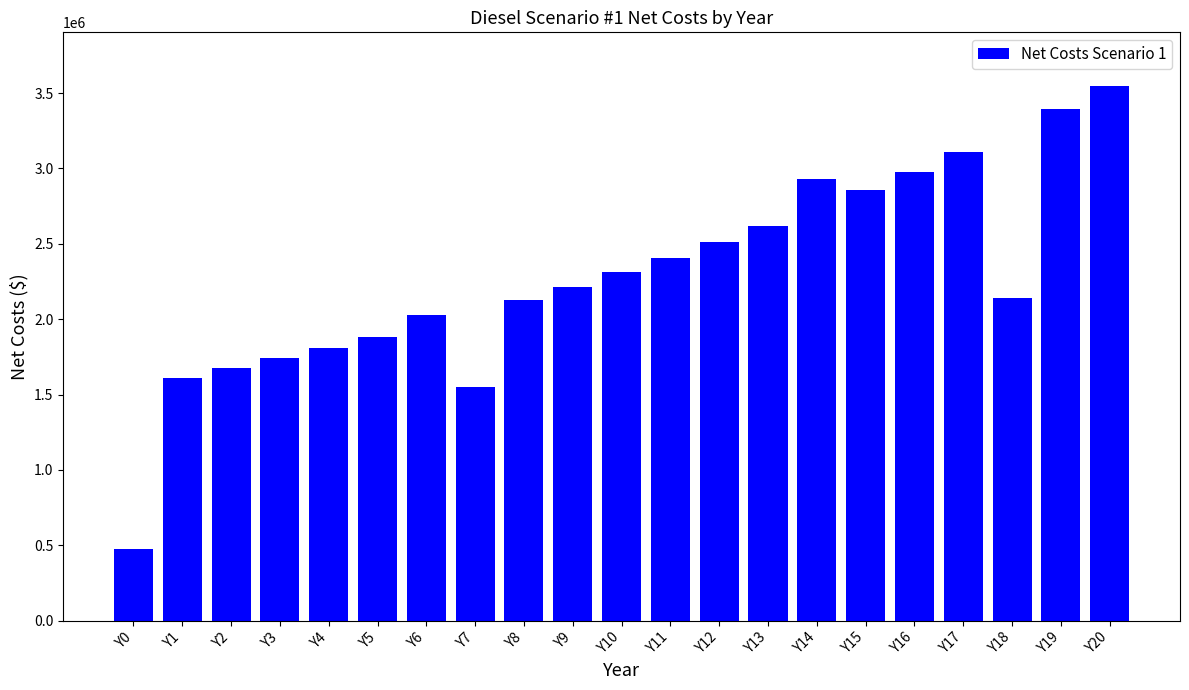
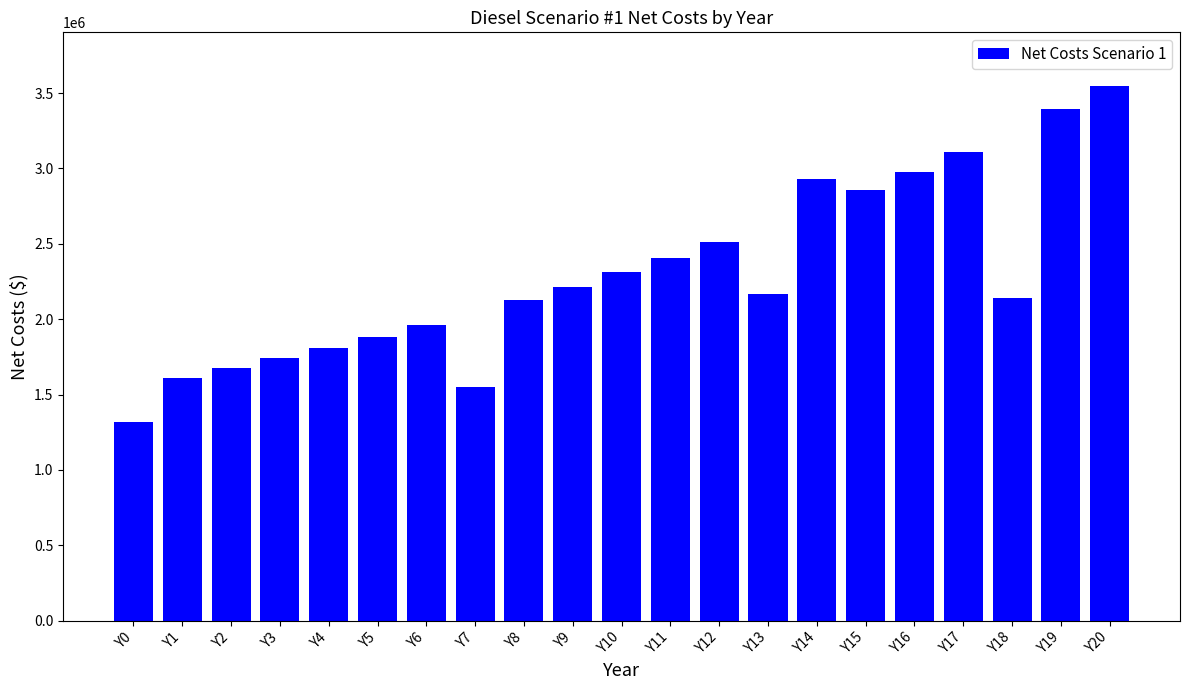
  {
-   "Y0": 470000,
+   "Y0": 1320000,
    "Y1": 1610000,
    "Y2": 1670000,
    "Y3": 1740000,
    "Y4": 1810000,
    "Y5": 1880000,
-   "Y6": 2030000,
+   "Y6": 1960000,
    "Y7": 1550000,
    "Y8": 2130000,
    "Y9": 2220000,
    "Y10": 2310000,
    "Y11": 2410000,
    "Y12": 2510000,
-   "Y13": 2620000,
+   "Y13": 2160000,
    "Y14": 2930000,
    "Y15": 2850000,
    "Y16": 2980000,
    "Y17": 3110000,
    "Y18": 2140000,
    "Y19": 3400000,
    "Y20": 3550000
  }
